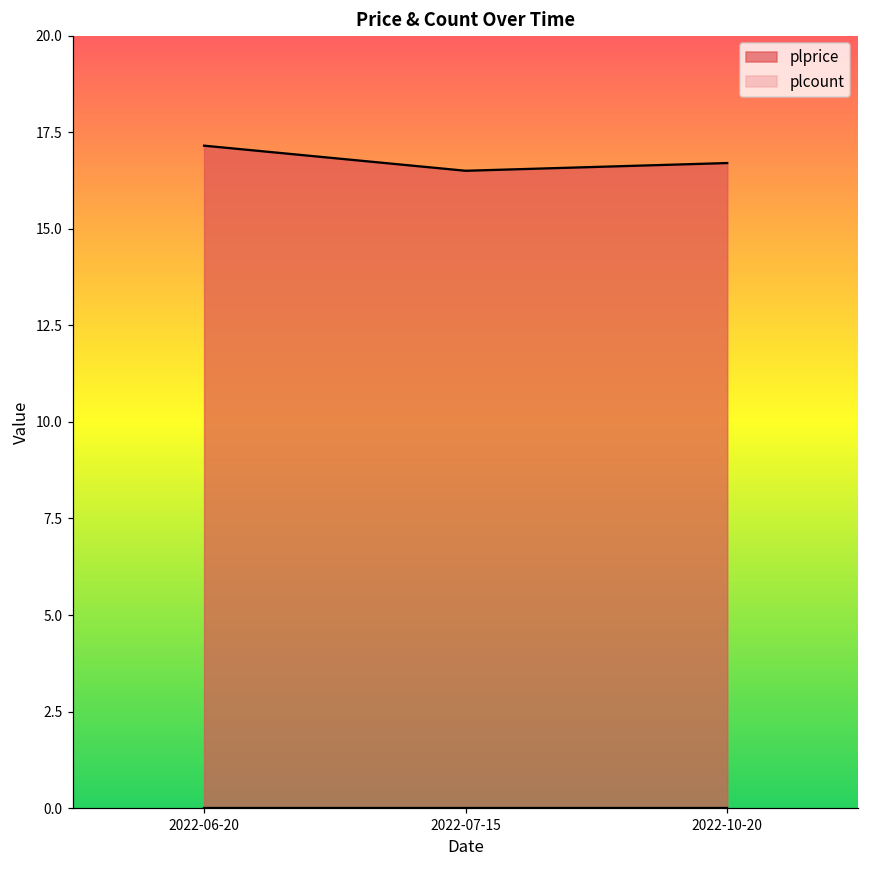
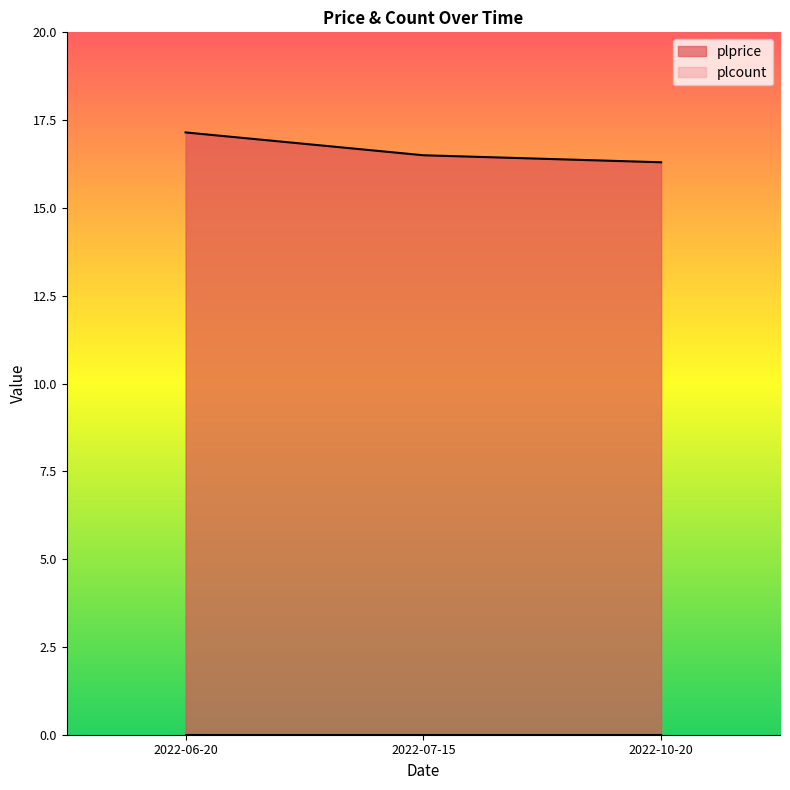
  {
    "plprice": {
      "2022-06-20": 17.2,
      "2022-07-15": 16.5,
-     "2022-10-20": 16.7
+     "2022-10-20": 16.3
    },
    "plcount": {
      "2022-06-20": 0.0,
      "2022-07-15": 0.0,
      "2022-10-20": 0.0
    }
  }
